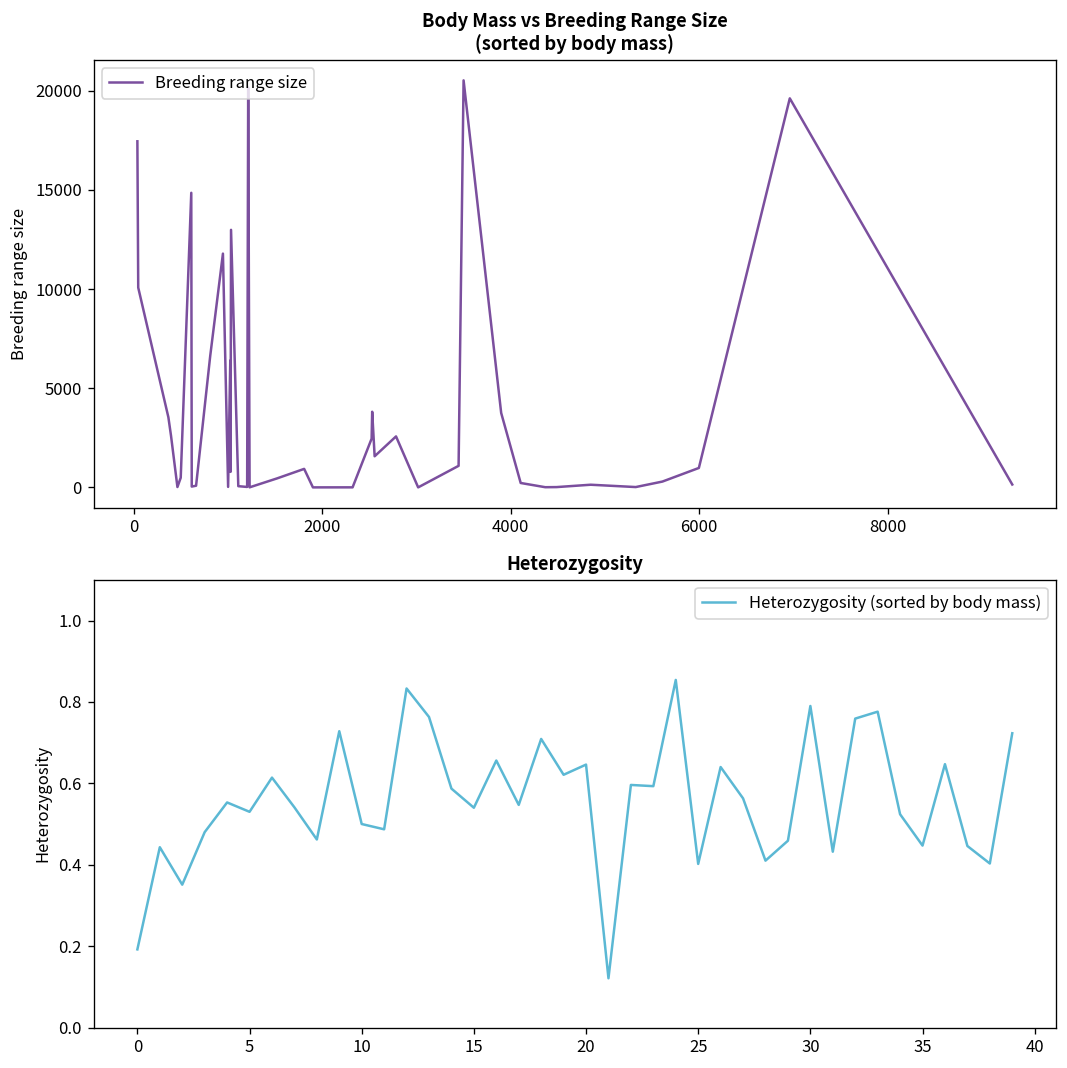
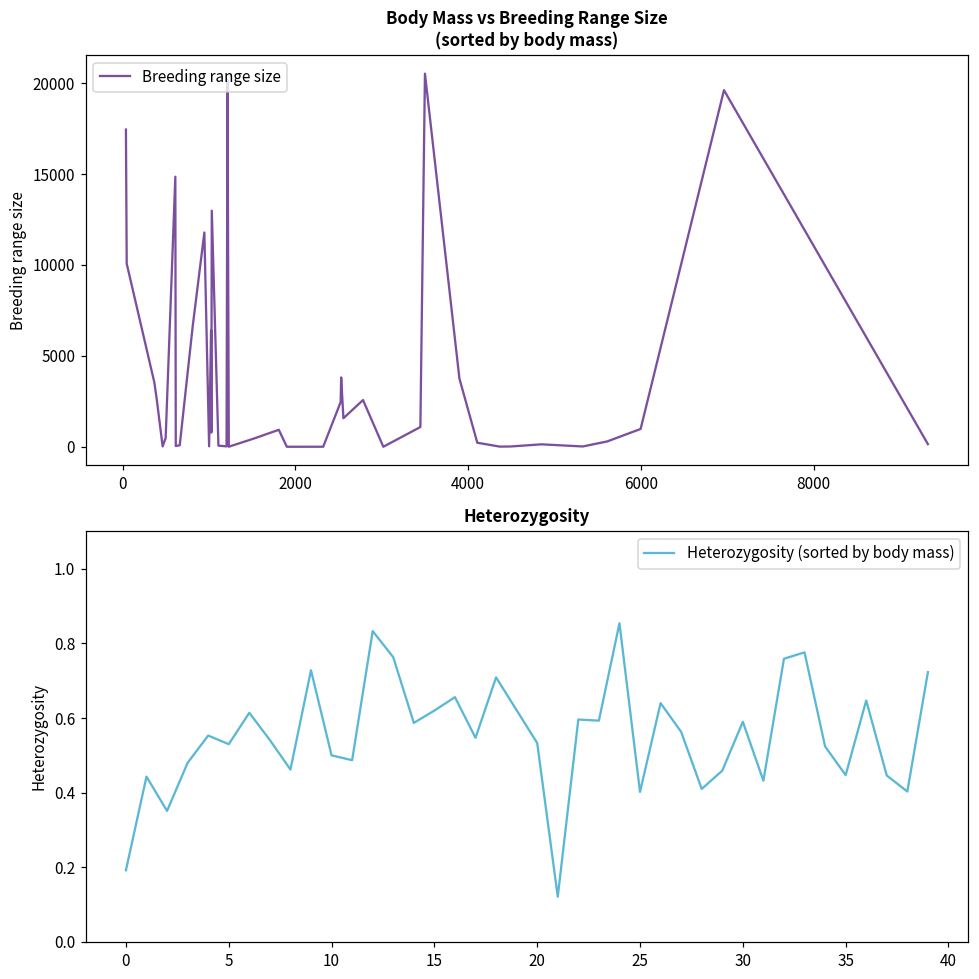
  {
    "Heterozygosity": {
      "0": 0.19,
      "5": 0.53,
      "10": 0.50,
-     "15": 0.54,
-     "20": 0.65,
+     "15": 0.62,
+     "20": 0.53,
      "25": 0.40,
-     "30": 0.79,
+     "30": 0.59,
      "35": 0.45
    }
  }
